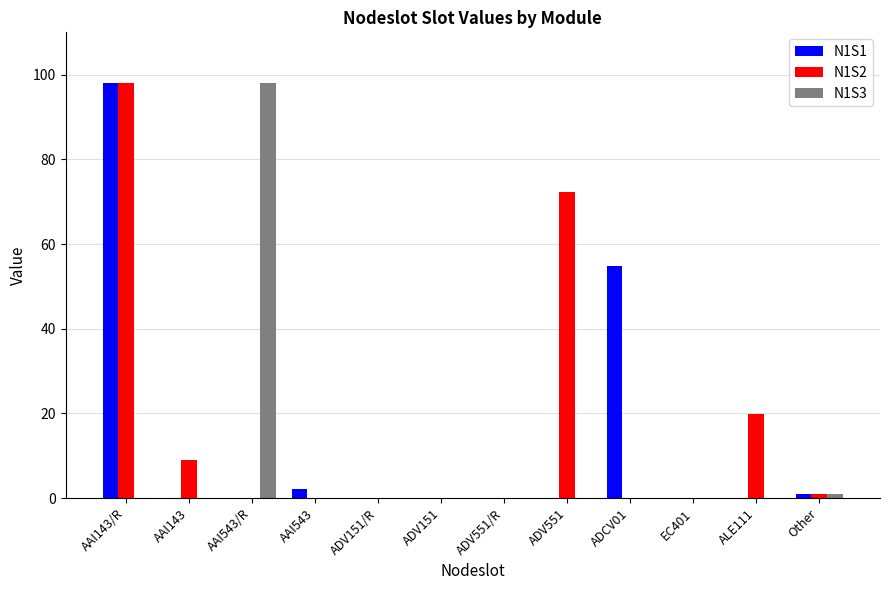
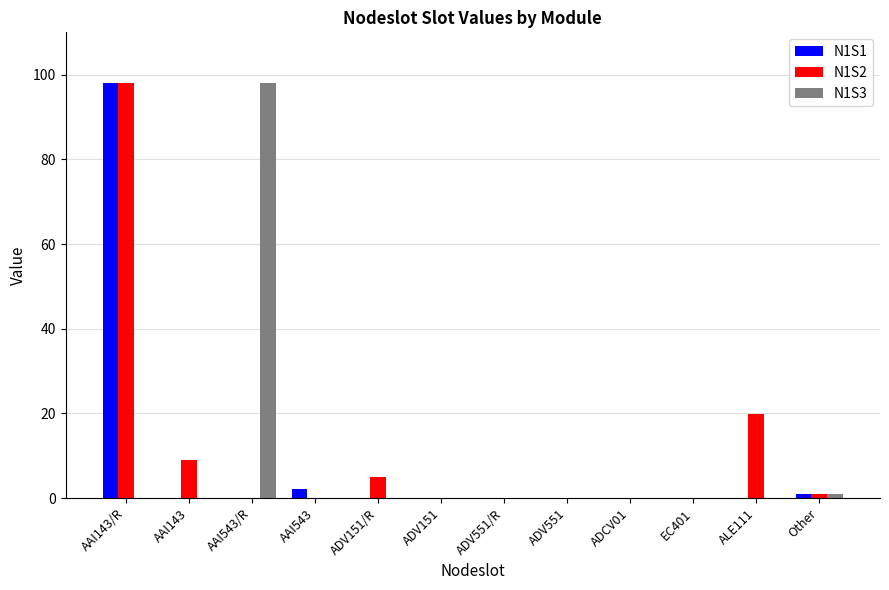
  {
    "N1S1": {
      "AAI143/R": 98,
      "AAI543": 2,
-     "ADCV01": 55,
+     "ADCV01": 0,
      "Other": 1
    },
    "N1S2": {
      "AAI143/R": 98,
      "AAI143": 9,
-     "ADV151/R": 0,
-     "ADV551": 72,
+     "ADV151/R": 5,
+     "ADV551": 0,
      "ALE111": 20,
      "Other": 1
    },
    "N1S3": {
      "AAI543/R": 98,
      "Other": 1
    }
  }
